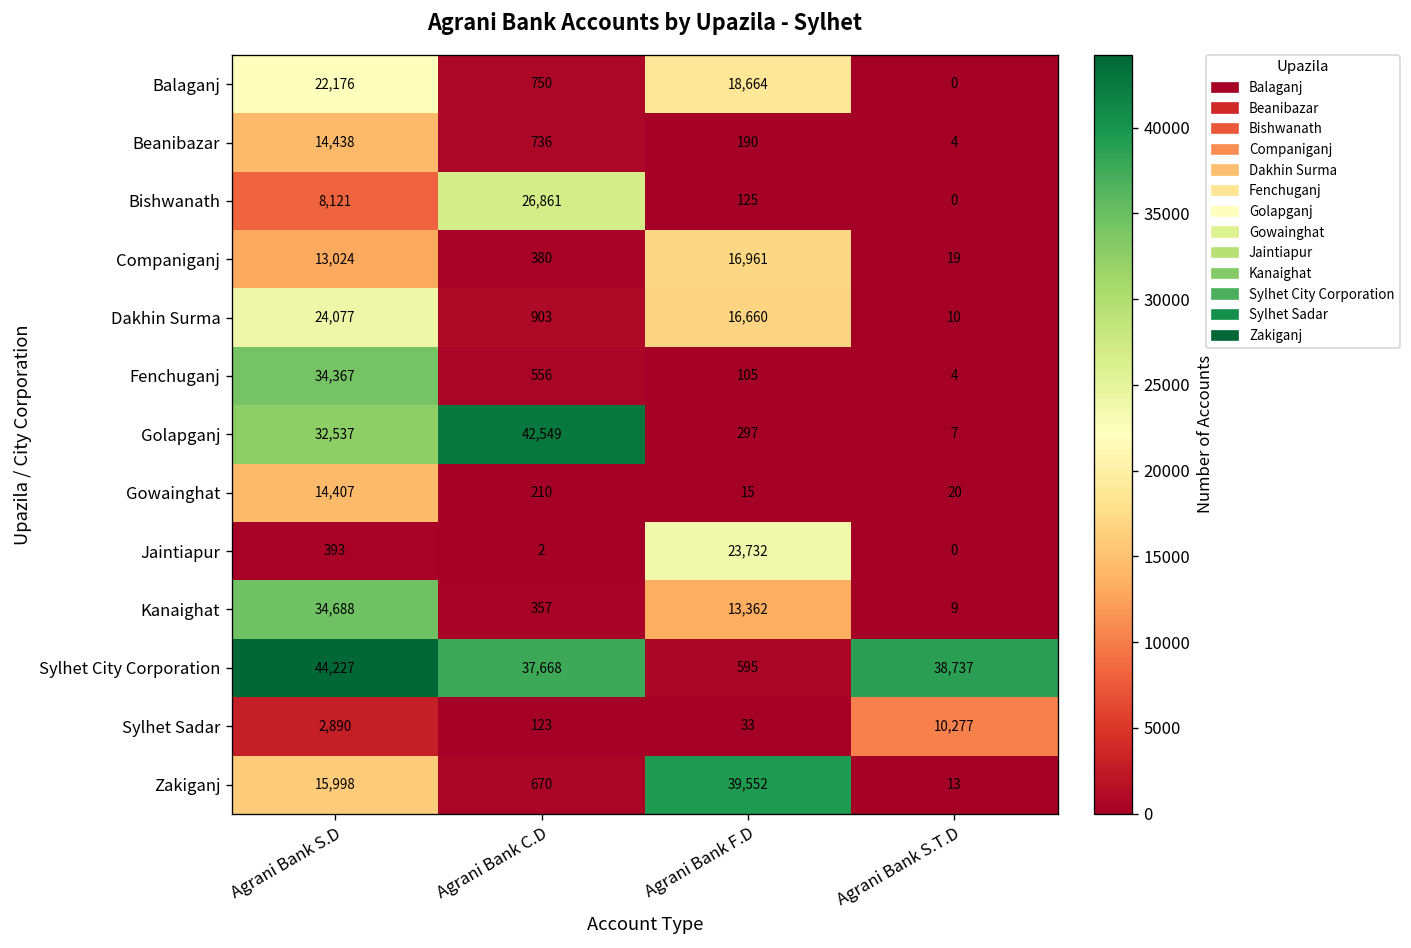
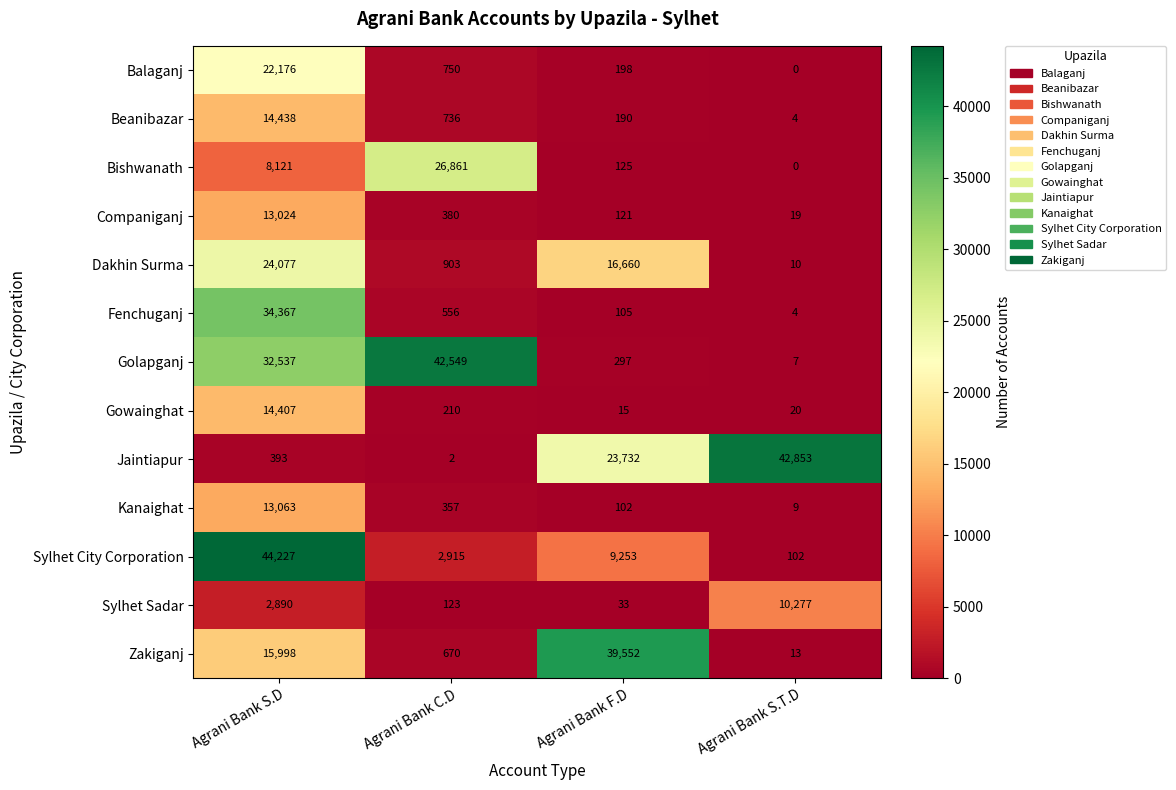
  {
    "Balaganj": {
      "Agrani Bank S.D": "22,176",
      "Agrani Bank C.D": "750",
-     "Agrani Bank F.D": "18,664",
+     "Agrani Bank F.D": "198",
      "Agrani Bank S.T.D": "0"
    },
    "Beanibazar": {
      "Agrani Bank S.D": "14,438",
      "Agrani Bank C.D": "736",
      "Agrani Bank F.D": "190",
      "Agrani Bank S.T.D": "4"
    },
    "Bishwanath": {
      "Agrani Bank S.D": "8,121",
      "Agrani Bank C.D": "26,861",
      "Agrani Bank F.D": "125",
      "Agrani Bank S.T.D": "0"
    },
    "Companiganj": {
      "Agrani Bank S.D": "13,024",
      "Agrani Bank C.D": "380",
-     "Agrani Bank F.D": "16,961",
+     "Agrani Bank F.D": "121",
      "Agrani Bank S.T.D": "19"
    },
    "Dakhin Surma": {
      "Agrani Bank S.D": "24,077",
      "Agrani Bank C.D": "903",
      "Agrani Bank F.D": "16,660",
      "Agrani Bank S.T.D": "10"
    },
    "Fenchuganj": {
      "Agrani Bank S.D": "34,367",
      "Agrani Bank C.D": "556",
      "Agrani Bank F.D": "105",
      "Agrani Bank S.T.D": "4"
    },
    "Golapganj": {
      "Agrani Bank S.D": "32,537",
      "Agrani Bank C.D": "42,549",
      "Agrani Bank F.D": "297",
      "Agrani Bank S.T.D": "7"
    },
    "Gowainghat": {
      "Agrani Bank S.D": "14,407",
      "Agrani Bank C.D": "210",
      "Agrani Bank F.D": "15",
      "Agrani Bank S.T.D": "20"
    },
    "Jaintiapur": {
      "Agrani Bank S.D": "393",
      "Agrani Bank C.D": "2",
      "Agrani Bank F.D": "23,732",
-     "Agrani Bank S.T.D": "0"
+     "Agrani Bank S.T.D": "42,853"
    },
    "Kanaighat": {
-     "Agrani Bank S.D": "34,688",
+     "Agrani Bank S.D": "13,063",
      "Agrani Bank C.D": "357",
-     "Agrani Bank F.D": "13,362",
+     "Agrani Bank F.D": "102",
      "Agrani Bank S.T.D": "9"
    },
    "Sylhet City Corporation": {
      "Agrani Bank S.D": "44,227",
-     "Agrani Bank C.D": "37,668",
-     "Agrani Bank F.D": "595",
-     "Agrani Bank S.T.D": "38,737"
+     "Agrani Bank C.D": "2,915",
+     "Agrani Bank F.D": "9,253",
+     "Agrani Bank S.T.D": "102"
    },
    "Sylhet Sadar": {
      "Agrani Bank S.D": "2,890",
      "Agrani Bank C.D": "123",
      "Agrani Bank F.D": "33",
      "Agrani Bank S.T.D": "10,277"
    },
    "Zakiganj": {
      "Agrani Bank S.D": "15,998",
      "Agrani Bank C.D": "670",
      "Agrani Bank F.D": "39,552",
      "Agrani Bank S.T.D": "13"
    }
  }
